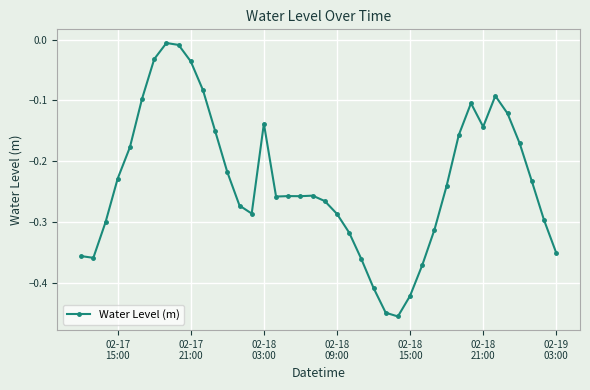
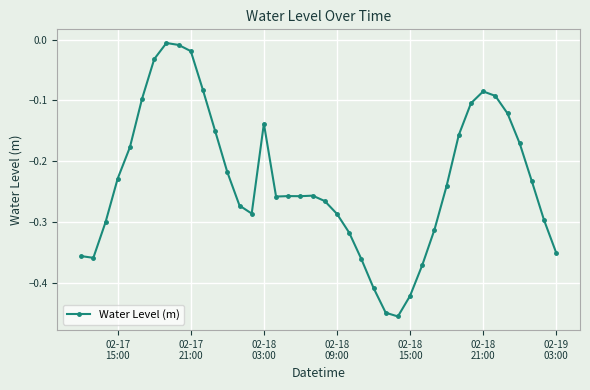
  {
    "02-17 15:00": -0.23,
-   "02-17 21:00": -0.04,
+   "02-17 21:00": -0.02,
    "02-18 03:00": -0.14,
    "02-18 09:00": -0.29,
    "02-18 15:00": -0.42,
-   "02-18 21:00": -0.14,
+   "02-18 21:00": -0.09,
    "02-19 03:00": -0.35
  }
